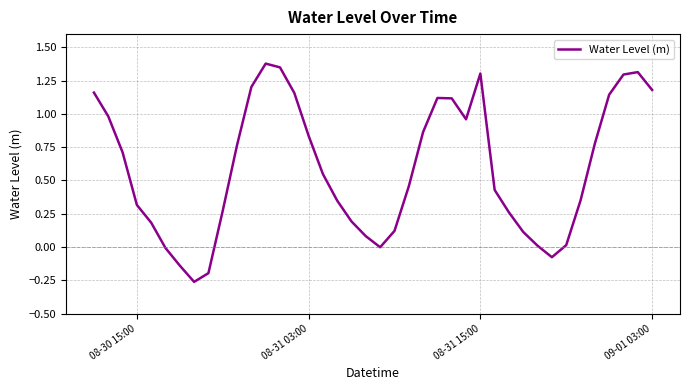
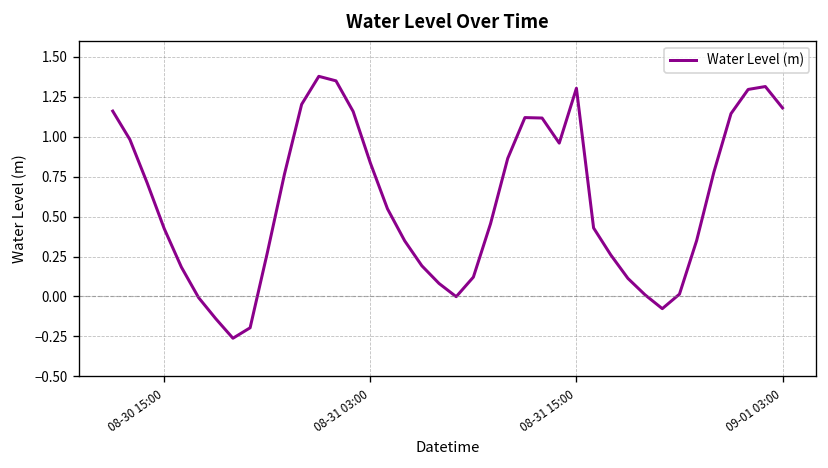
  {
-   "08-30 15:00": 0.32,
+   "08-30 15:00": 0.42,
    "08-31 03:00": 0.84,
    "08-31 15:00": 1.30,
    "09-01 03:00": 1.18
  }
